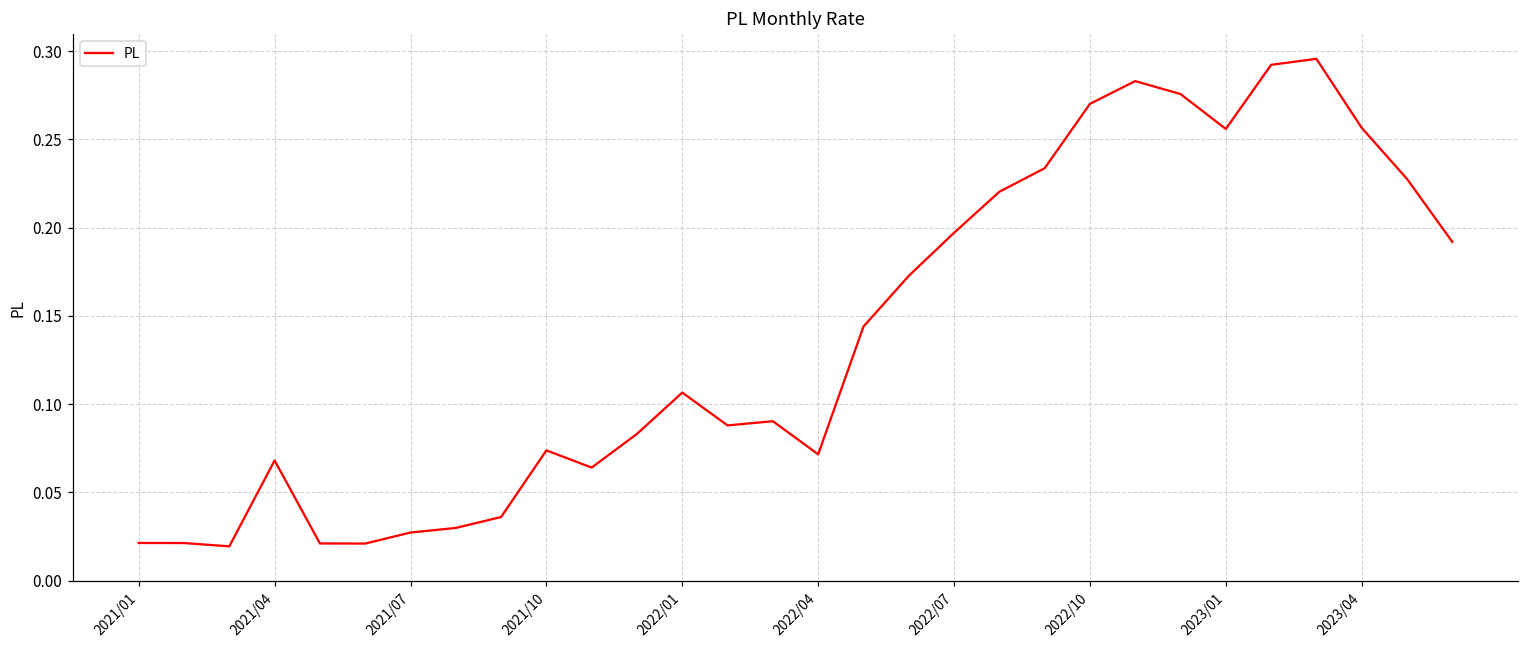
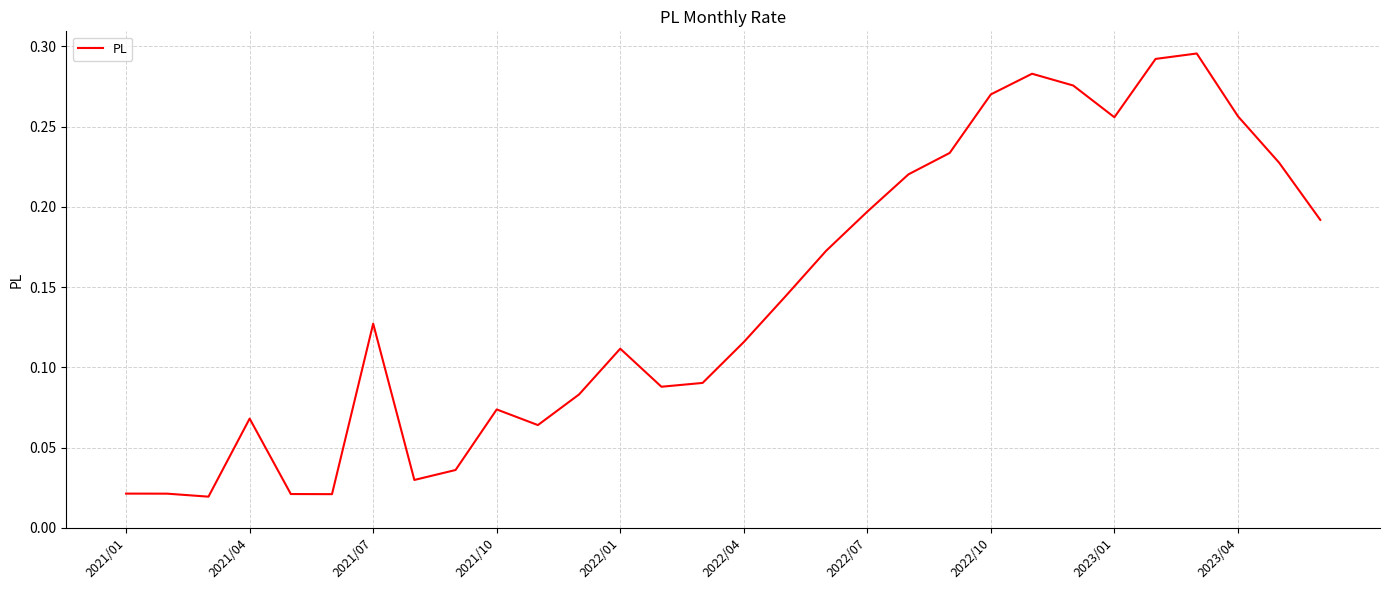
  {
    "2021/01": 0.021,
    "2021/04": 0.068,
-   "2021/07": 0.027,
+   "2021/07": 0.127,
    "2021/10": 0.074,
-   "2022/01": 0.107,
-   "2022/04": 0.072,
+   "2022/01": 0.112,
+   "2022/04": 0.116,
    "2022/07": 0.197,
    "2022/10": 0.270,
    "2023/01": 0.256,
    "2023/04": 0.257
  }
